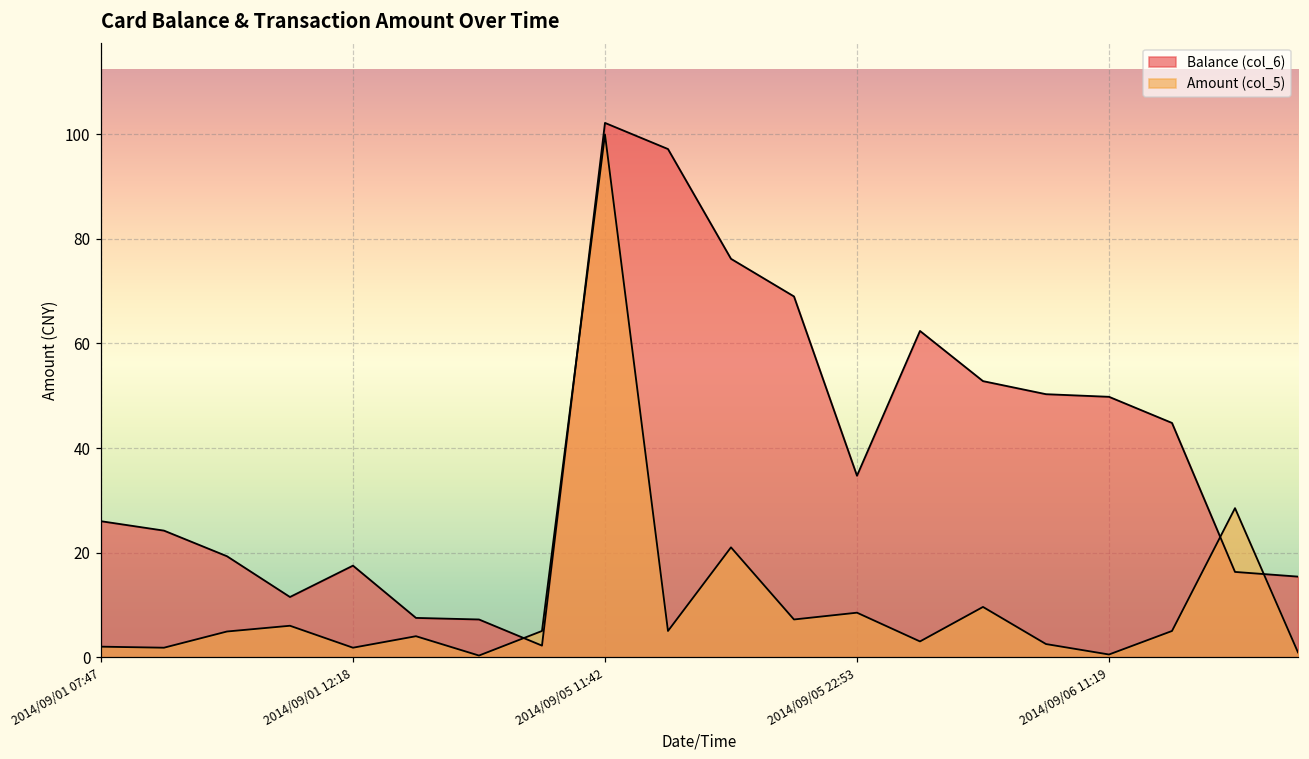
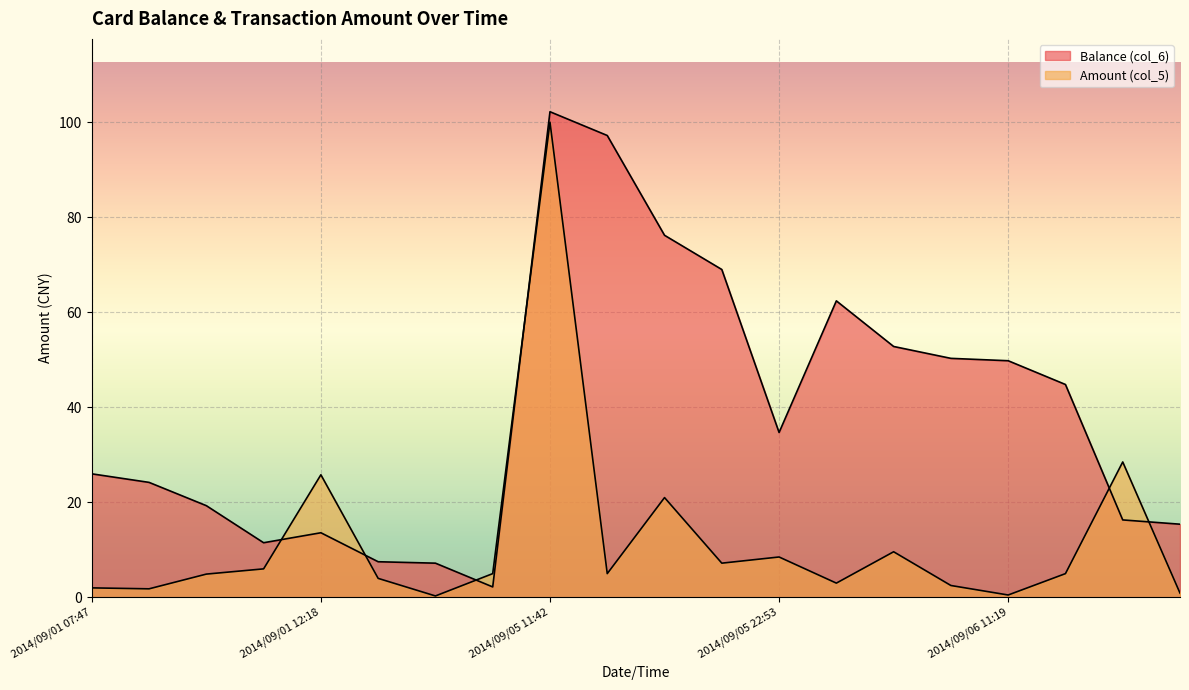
  {
    "Balance (col_6)": {
      "2014/09/01 07:47": 26,
-     "2014/09/01 12:18": 18,
+     "2014/09/01 12:18": 14,
      "2014/09/05 11:42": 102,
      "2014/09/05 22:53": 35
    },
    "Amount (col_5)": {
      "2014/09/01 07:47": 2,
-     "2014/09/01 12:18": 2,
+     "2014/09/01 12:18": 26,
      "2014/09/05 11:42": 100,
      "2014/09/05 22:53": 9
    }
  }
